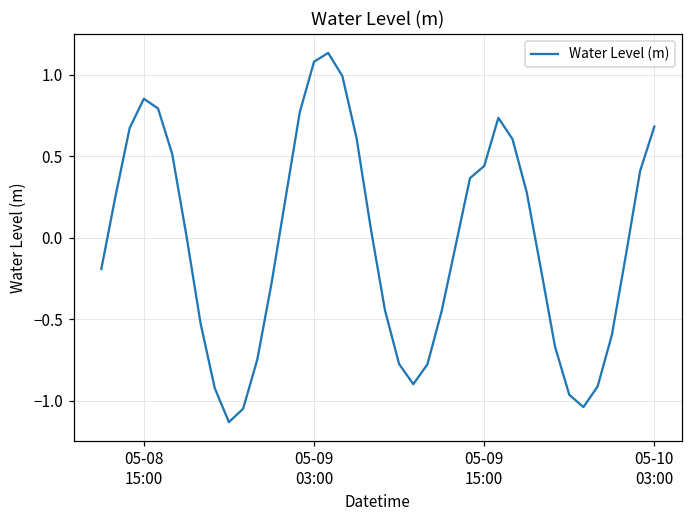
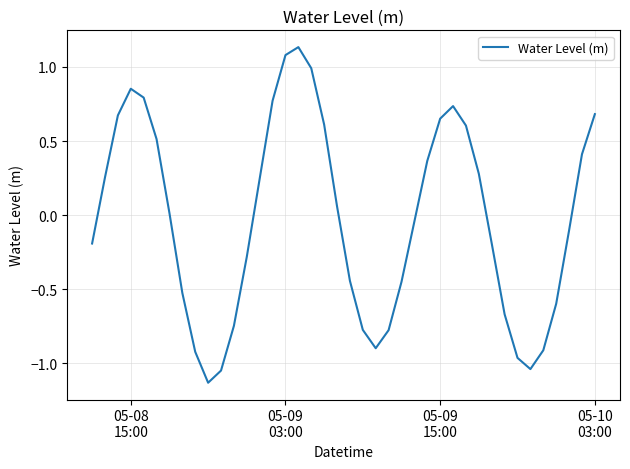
  {
    "05-08 15:00": 0.85,
    "05-09 03:00": 1.08,
-   "05-09 15:00": 0.44,
+   "05-09 15:00": 0.65,
    "05-10 03:00": 0.68
  }
